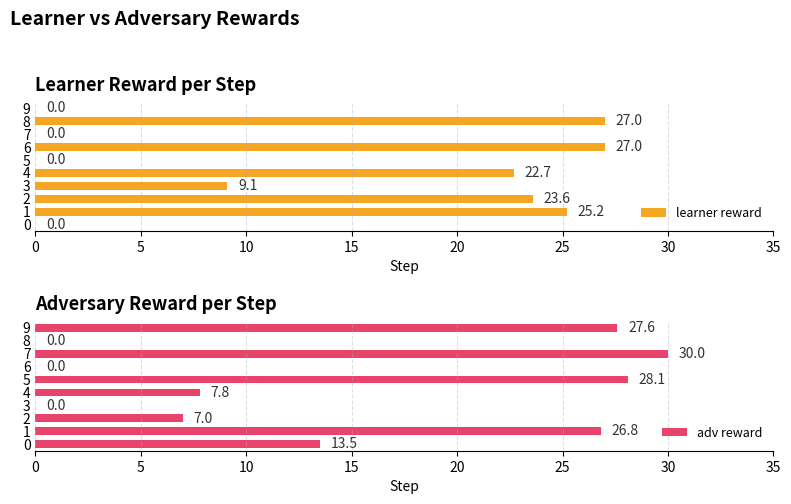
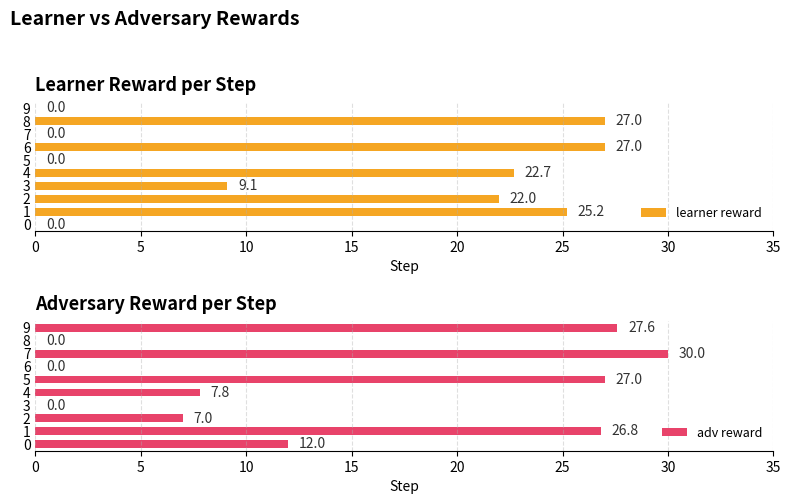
  {
    "Learner Reward per Step": {
      "9": 0.0,
      "8": 27.0,
      "7": 0.0,
      "6": 27.0,
      "5": 0.0,
      "4": 22.7,
      "3": 9.1,
-     "2": 23.6,
+     "2": 22.0,
      "1": 25.2,
      "0": 0.0
    },
    "Adversary Reward per Step": {
      "9": 27.6,
      "8": 0.0,
      "7": 30.0,
      "6": 0.0,
-     "5": 28.1,
+     "5": 27.0,
      "4": 7.8,
      "3": 0.0,
      "2": 7.0,
      "1": 26.8,
-     "0": 13.5
+     "0": 12.0
    }
  }
